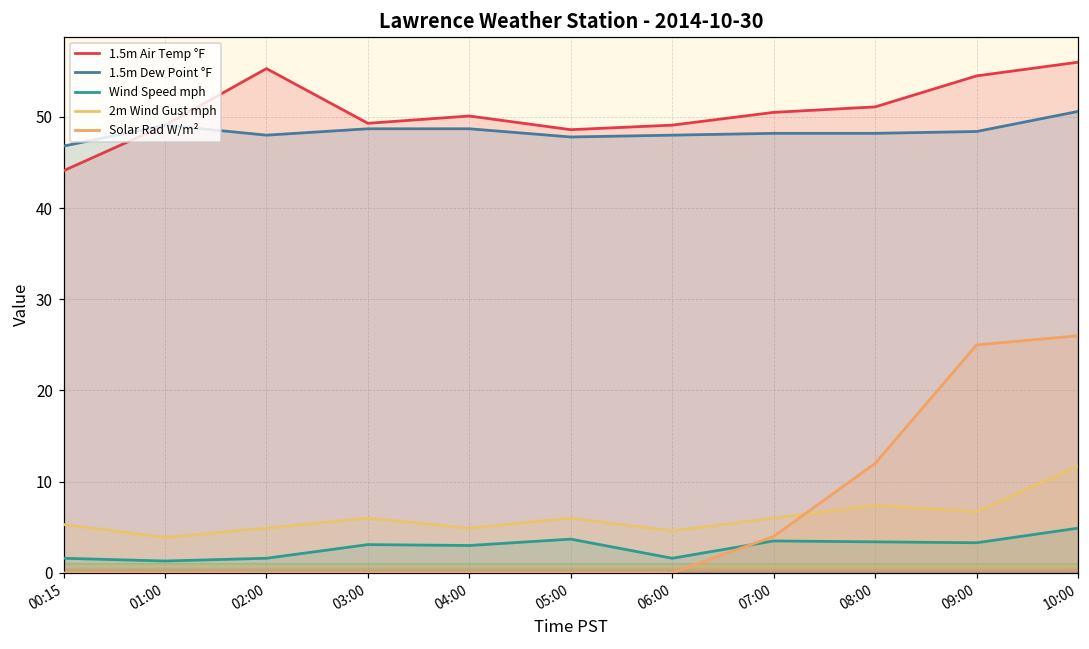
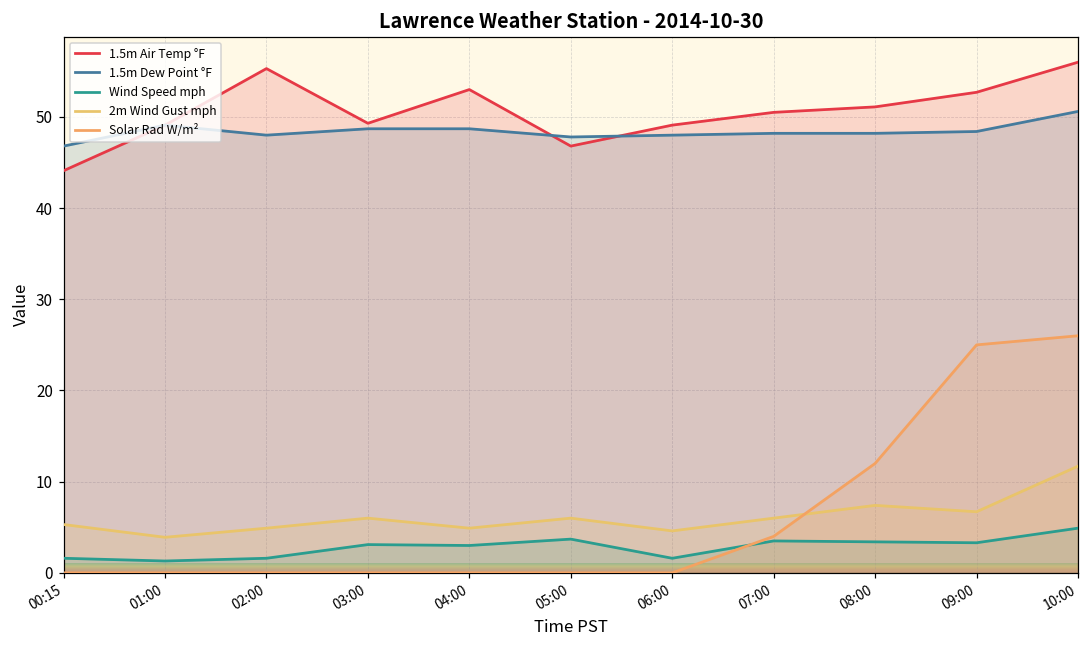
  {
    "1.5m Air Temp °F": {
      "00:15": 44,
      "02:00": 55,
      "03:00": 49,
-     "04:00": 50,
-     "05:00": 49,
+     "04:00": 53,
+     "05:00": 47,
      "06:00": 49,
      "07:00": 51,
      "08:00": 51,
-     "09:00": 55,
+     "09:00": 53,
      "10:00": 56
    }
  }
